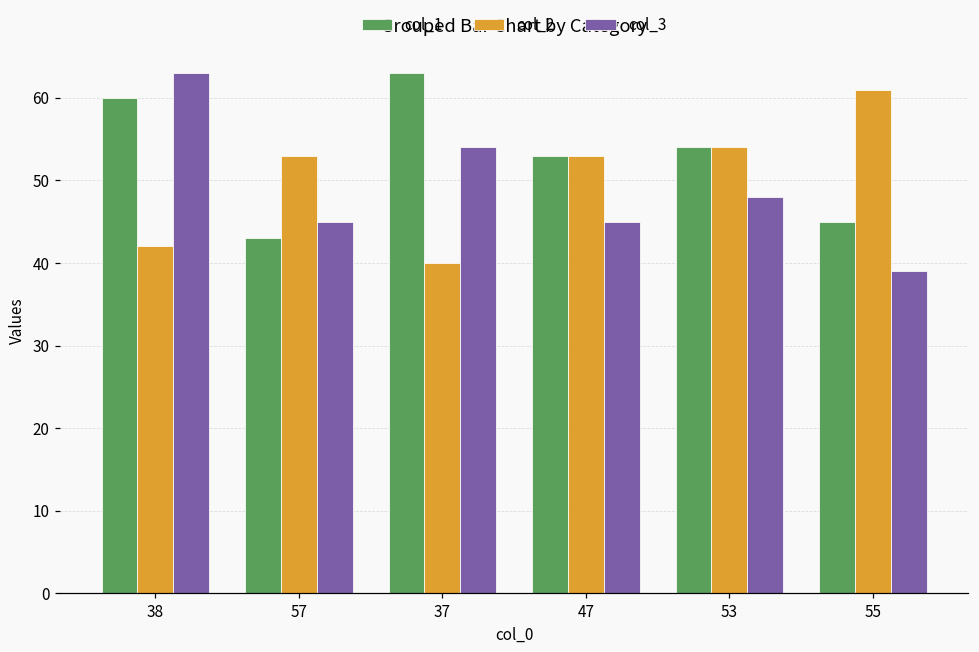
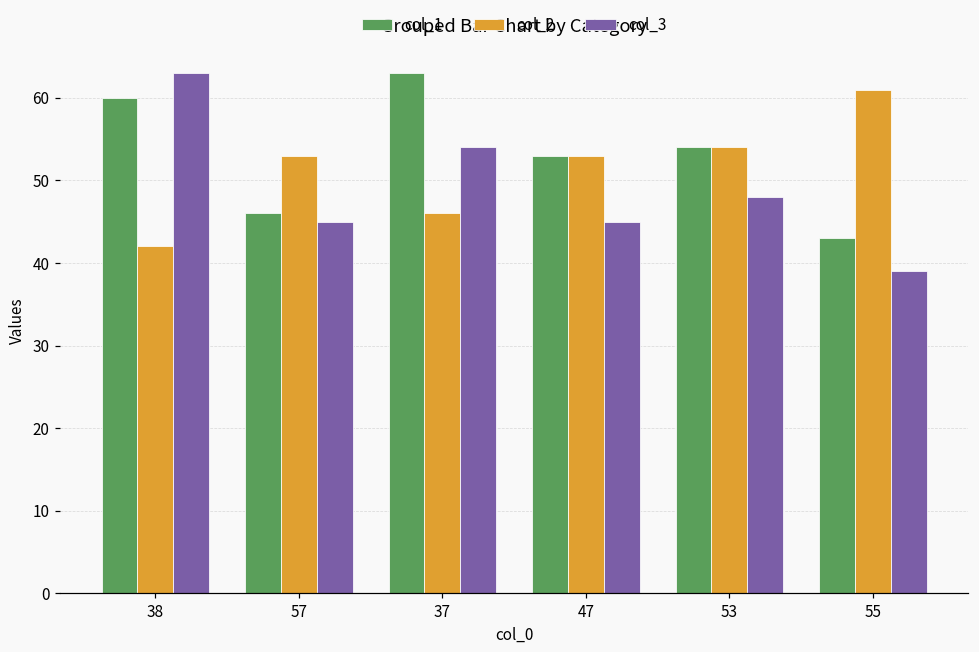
  {
    "col_1": {
      "38": 60,
-     "57": 43,
+     "57": 46,
      "37": 63,
      "47": 53,
      "53": 54,
-     "55": 45
+     "55": 43
    },
    "col_2": {
      "38": 42,
      "57": 53,
-     "37": 40,
+     "37": 46,
      "47": 53,
      "53": 54,
      "55": 61
    },
    "col_3": {
      "38": 63,
      "57": 45,
      "37": 54,
      "47": 45,
      "53": 48,
      "55": 39
    }
  }
